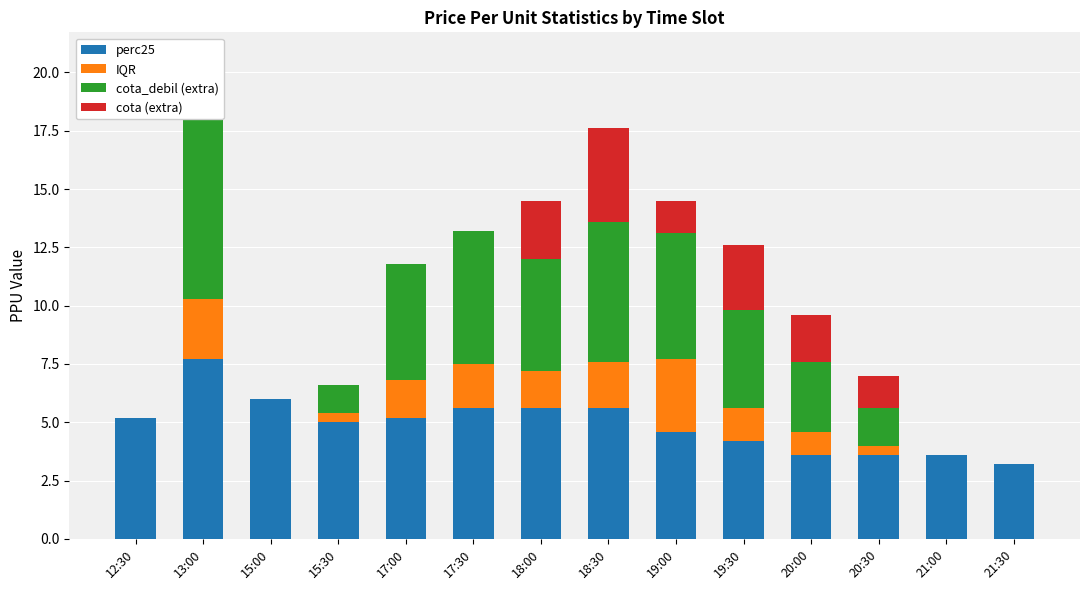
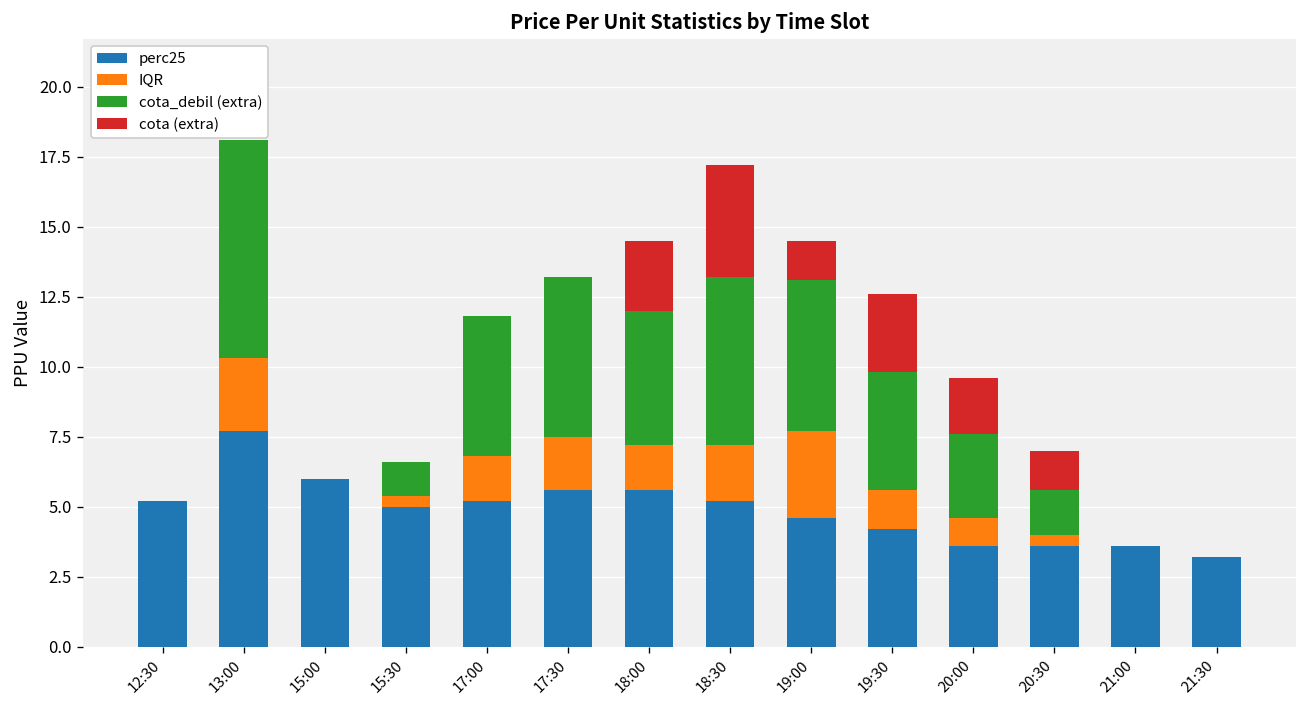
  {
    "perc25": {
      "12:30": 5.2,
      "13:00": 7.7,
      "15:00": 6.0,
      "15:30": 5.0,
      "17:00": 5.2,
      "17:30": 5.6,
      "18:00": 5.6,
-     "18:30": 5.6,
+     "18:30": 5.2,
      "19:00": 4.6,
      "19:30": 4.2,
      "20:00": 3.6,
      "20:30": 3.6,
      "21:00": 3.6,
      "21:30": 3.2
    },
    "IQR": {
      "12:30": 0.0,
      "13:00": 2.6,
      "15:00": 0.0,
      "15:30": 0.4,
      "17:00": 1.6,
      "17:30": 1.9,
      "18:00": 1.6,
      "18:30": 2.0,
      "19:00": 3.1,
      "19:30": 1.4,
      "20:00": 1.0,
      "20:30": 0.4,
      "21:00": 0.0,
      "21:30": 0.0
    },
    "cota_debil (extra)": {
      "12:30": 0.0,
      "15:00": 0.0,
      "15:30": 1.2,
      "17:00": 5.0,
      "17:30": 5.7,
      "18:00": 4.8,
      "18:30": 6.0,
      "19:00": 5.4,
      "19:30": 4.2,
      "20:00": 3.0,
      "20:30": 1.6,
      "21:00": 0.0,
      "21:30": 0.0
    },
    "cota (extra)": {
      "12:30": 0.0,
      "15:00": 0.0,
      "15:30": 0.0,
      "17:00": 0.0,
      "17:30": 0.0,
      "18:00": 2.5,
      "18:30": 4.0,
      "19:00": 1.4,
      "19:30": 2.8,
      "20:00": 2.0,
      "20:30": 1.4,
      "21:00": 0.0,
      "21:30": 0.0
    }
  }
